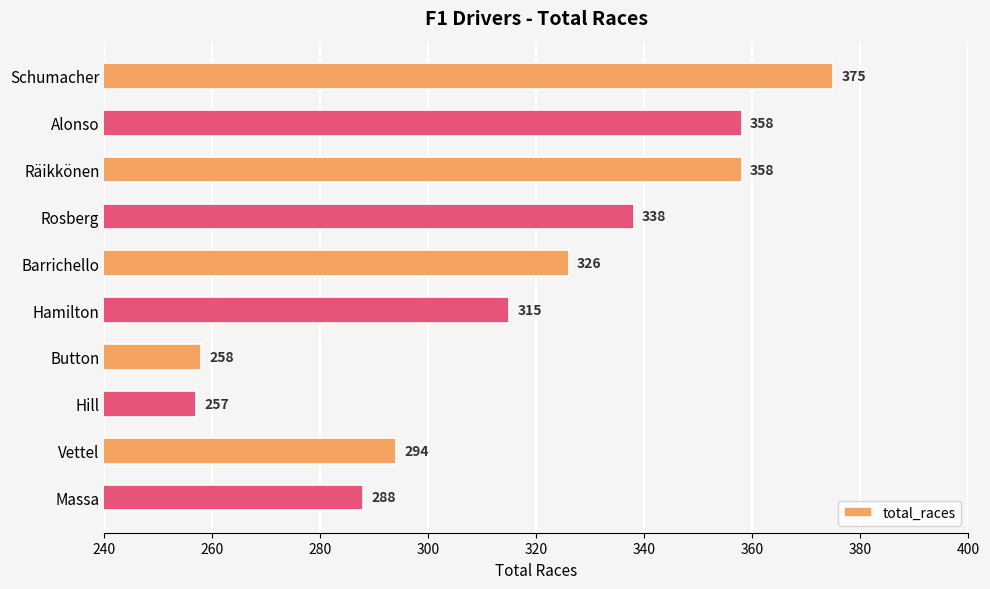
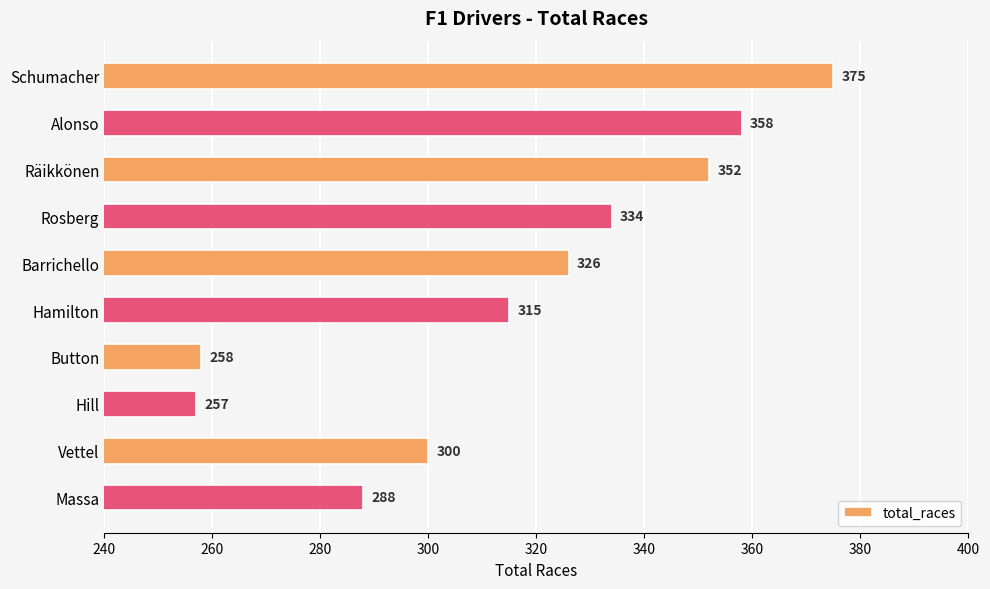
  {
    "Schumacher": 375,
    "Alonso": 358,
-   "Räikkönen": 358,
-   "Rosberg": 338,
+   "Räikkönen": 352,
+   "Rosberg": 334,
    "Barrichello": 326,
    "Hamilton": 315,
    "Button": 258,
    "Hill": 257,
-   "Vettel": 294,
+   "Vettel": 300,
    "Massa": 288
  }
